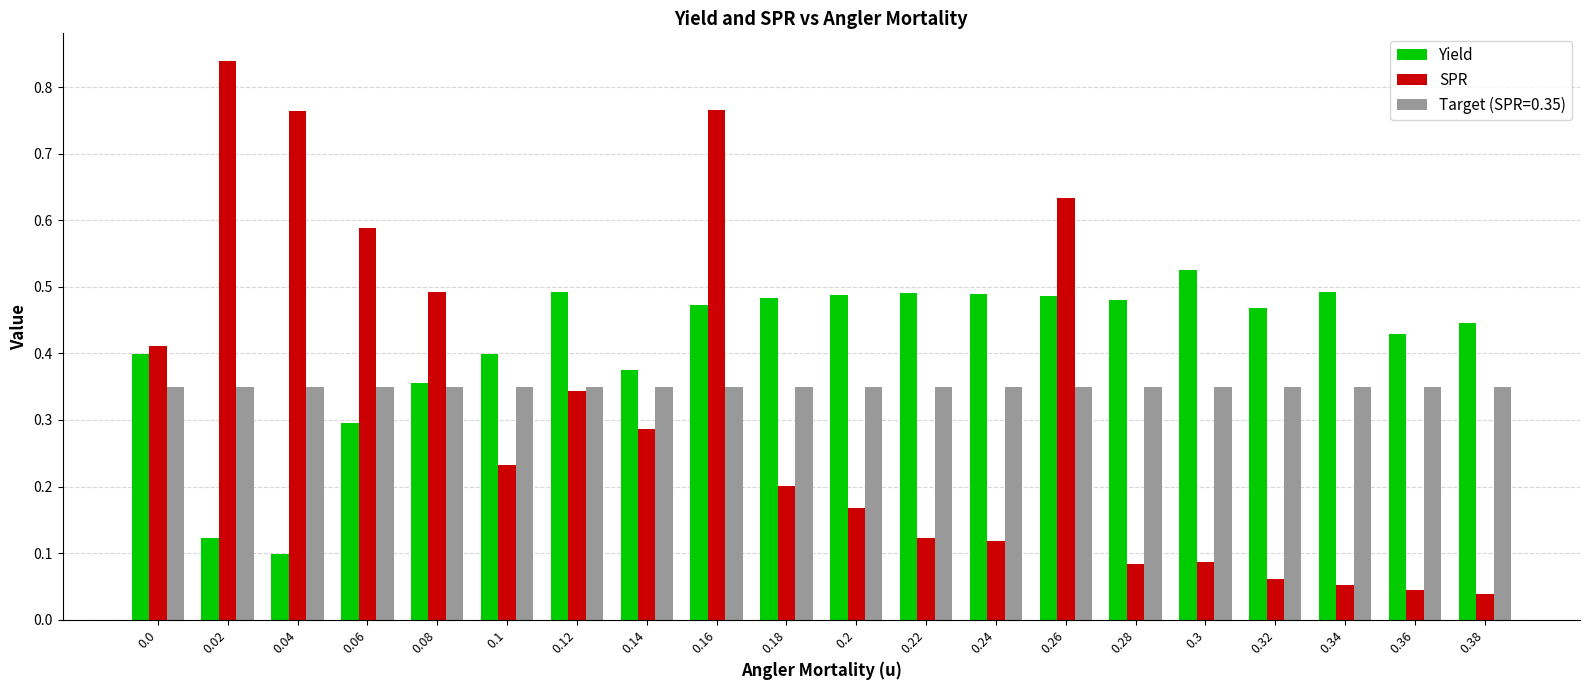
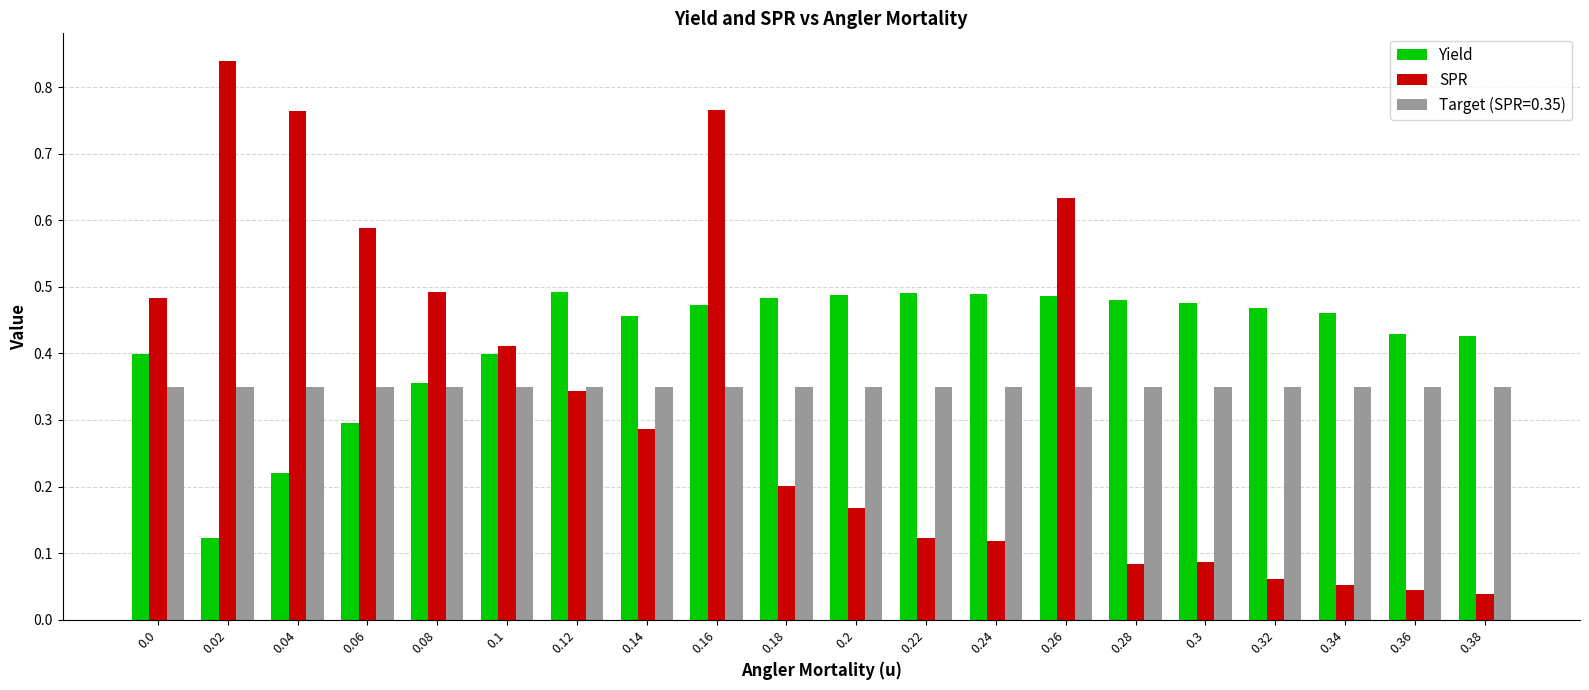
  {
    "Yield": {
      "0.0": 0.40,
      "0.02": 0.12,
-     "0.04": 0.10,
+     "0.04": 0.22,
      "0.06": 0.30,
      "0.08": 0.36,
      "0.1": 0.40,
      "0.12": 0.49,
-     "0.14": 0.38,
+     "0.14": 0.46,
      "0.16": 0.47,
      "0.18": 0.48,
      "0.2": 0.49,
      "0.22": 0.49,
      "0.24": 0.49,
      "0.26": 0.49,
      "0.28": 0.48,
-     "0.3": 0.53,
+     "0.3": 0.47,
      "0.32": 0.47,
-     "0.34": 0.49,
+     "0.34": 0.46,
      "0.36": 0.43,
-     "0.38": 0.45
+     "0.38": 0.43
    },
    "SPR": {
-     "0.0": 0.41,
+     "0.0": 0.48,
      "0.02": 0.84,
      "0.04": 0.76,
      "0.06": 0.59,
      "0.08": 0.49,
-     "0.1": 0.23,
+     "0.1": 0.41,
      "0.12": 0.34,
      "0.14": 0.29,
      "0.16": 0.77,
      "0.18": 0.20,
      "0.2": 0.17,
      "0.22": 0.12,
      "0.24": 0.12,
      "0.26": 0.63,
      "0.28": 0.08,
      "0.3": 0.09,
      "0.32": 0.06,
      "0.34": 0.05,
      "0.36": 0.04,
      "0.38": 0.04
    },
    "Target (SPR=0.35)": {
      "0.0": 0.35,
      "0.02": 0.35,
      "0.04": 0.35,
      "0.06": 0.35,
      "0.08": 0.35,
      "0.1": 0.35,
      "0.12": 0.35,
      "0.14": 0.35,
      "0.16": 0.35,
      "0.18": 0.35,
      "0.2": 0.35,
      "0.22": 0.35,
      "0.24": 0.35,
      "0.26": 0.35,
      "0.28": 0.35,
      "0.3": 0.35,
      "0.32": 0.35,
      "0.34": 0.35,
      "0.36": 0.35,
      "0.38": 0.35
    }
  }
